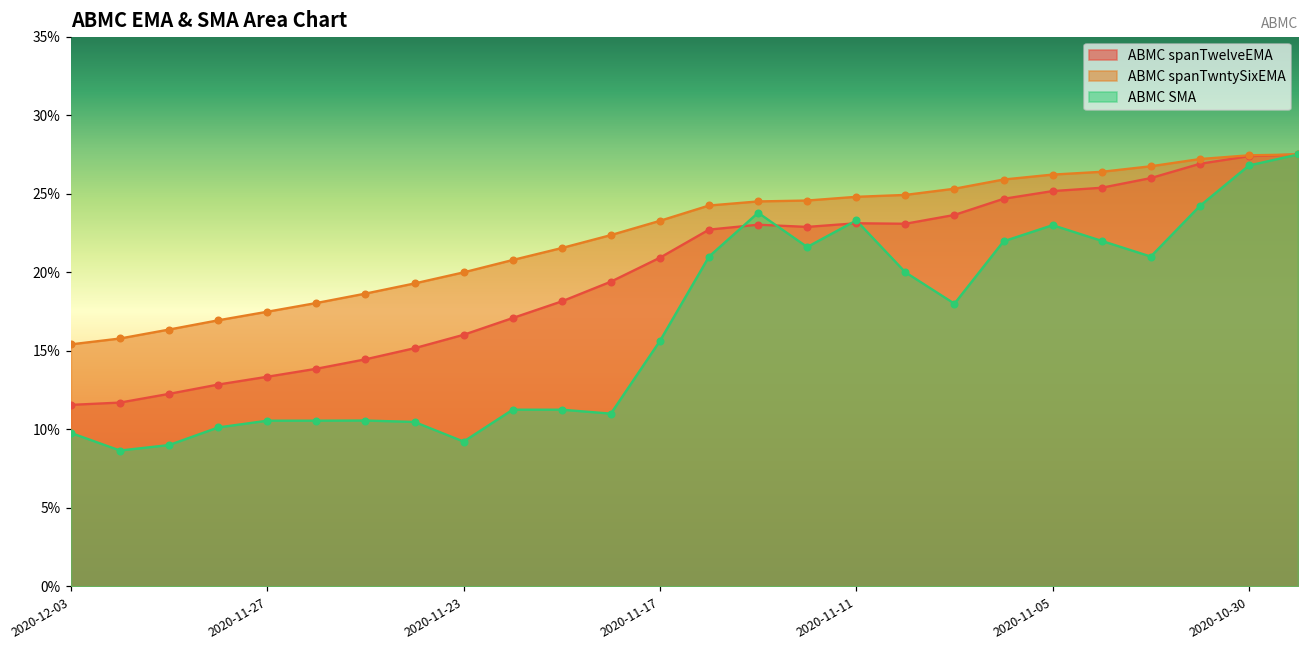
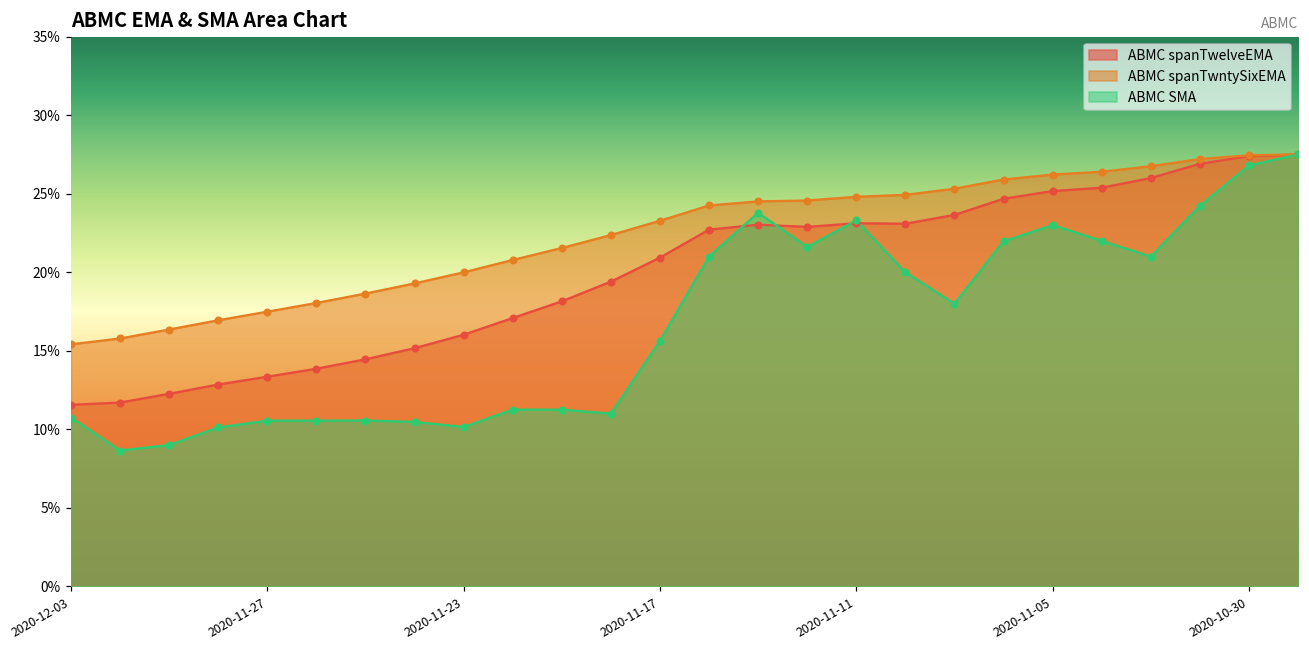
  {
    "ABMC SMA": {
-     "2020-12-03": "9.8%",
-     "2020-11-23": "9.2%",
+     "2020-12-03": "10.8%",
+     "2020-11-23": "10.2%",
      "2020-11-17": "15.6%",
      "2020-11-05": "23.0%",
      "2020-10-30": "26.8%"
    }
  }
